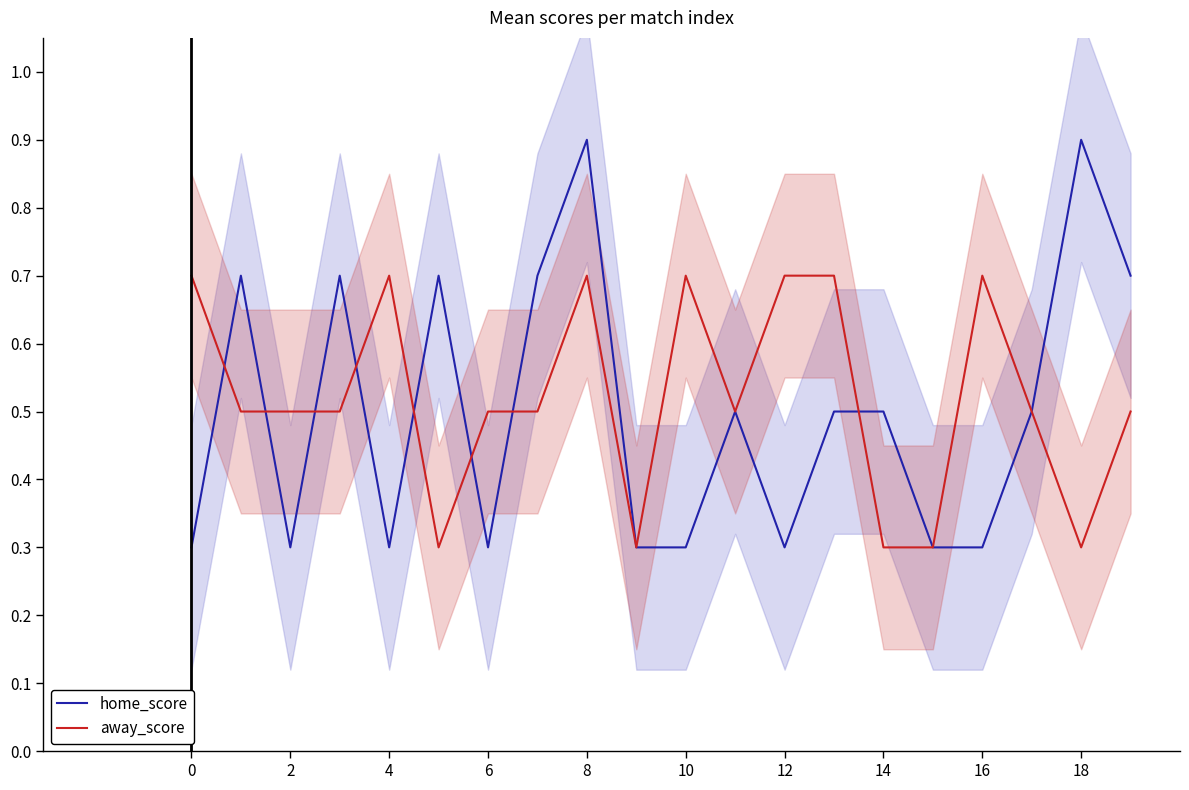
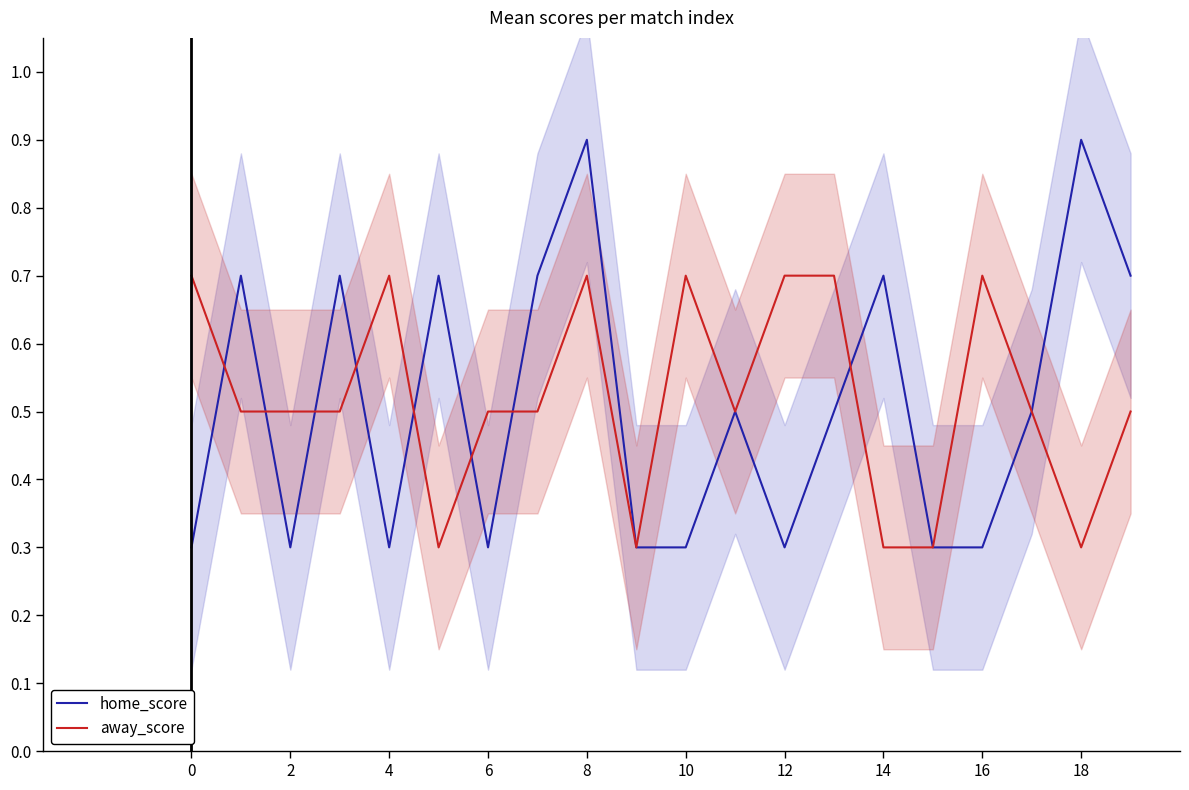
  {
    "home_score": {
      "0": 0.30,
      "2": 0.30,
      "4": 0.30,
      "6": 0.30,
      "8": 0.90,
      "10": 0.30,
      "12": 0.30,
-     "14": 0.50,
+     "14": 0.70,
      "16": 0.30,
      "18": 0.90
    }
  }
